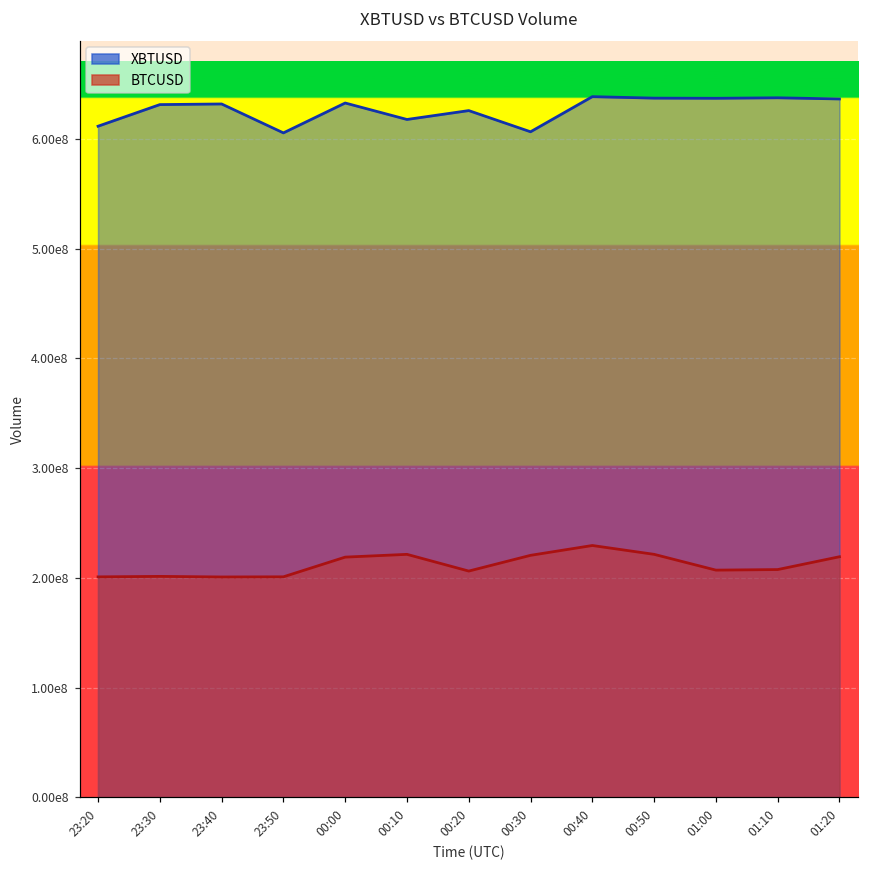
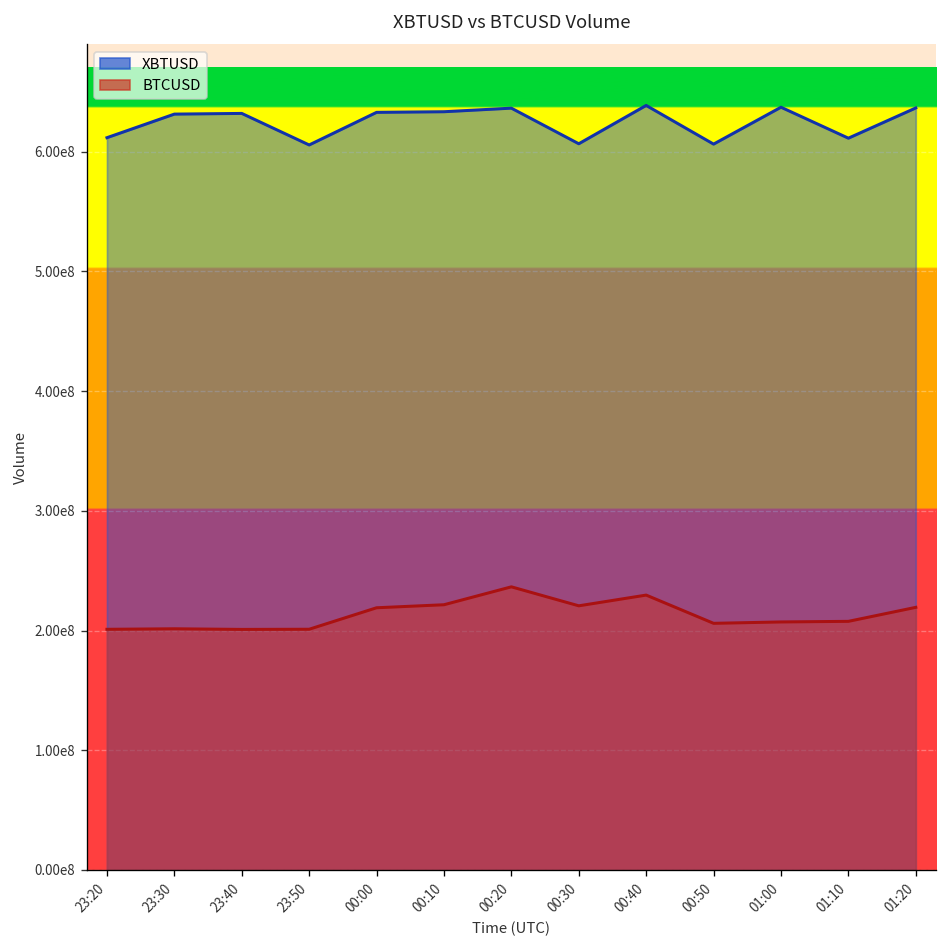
  {
    "XBTUSD": {
      "23:20": 610000000,
      "23:30": 630000000,
      "23:40": 630000000,
      "23:50": 610000000,
      "00:00": 630000000,
-     "00:10": 620000000,
-     "00:20": 630000000,
+     "00:10": 630000000,
+     "00:20": 640000000,
      "00:30": 610000000,
      "00:40": 640000000,
-     "00:50": 640000000,
+     "00:50": 610000000,
      "01:00": 640000000,
-     "01:10": 640000000,
+     "01:10": 610000000,
      "01:20": 640000000
    },
    "BTCUSD": {
      "23:20": 200000000,
      "23:30": 200000000,
      "23:40": 200000000,
      "23:50": 200000000,
      "00:00": 220000000,
      "00:10": 220000000,
-     "00:20": 210000000,
+     "00:20": 240000000,
      "00:30": 220000000,
      "00:40": 230000000,
-     "00:50": 220000000,
+     "00:50": 210000000,
      "01:00": 210000000,
      "01:10": 210000000,
      "01:20": 220000000
    }
  }
